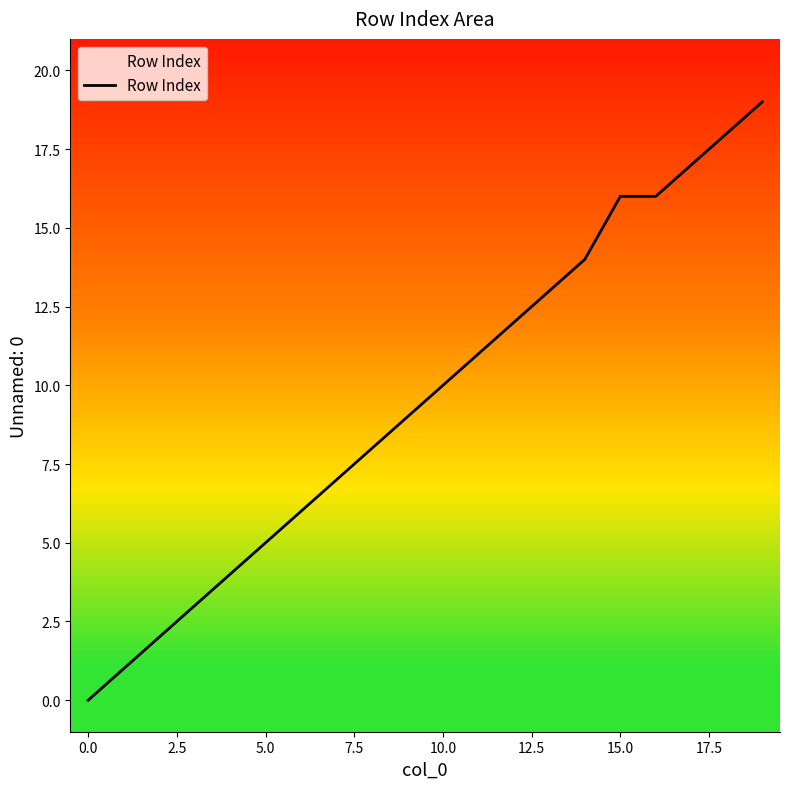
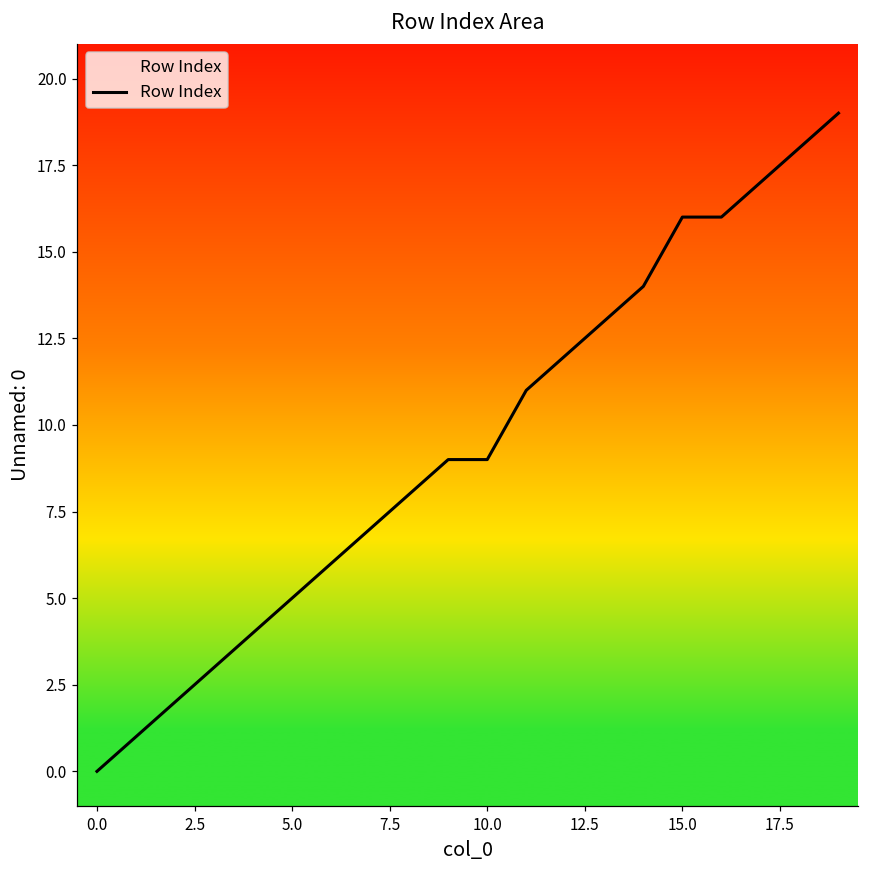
  {
    "0.0": 0,
    "5.0": 5,
-   "10.0": 10,
+   "10.0": 9,
    "15.0": 16
  }
